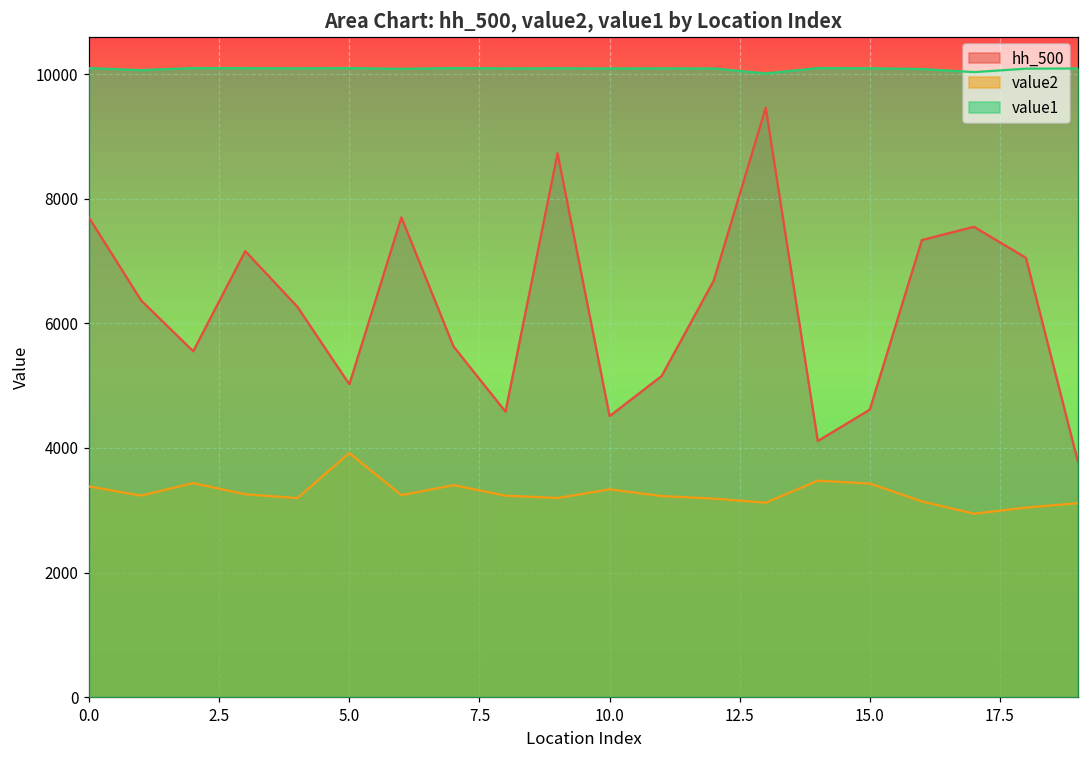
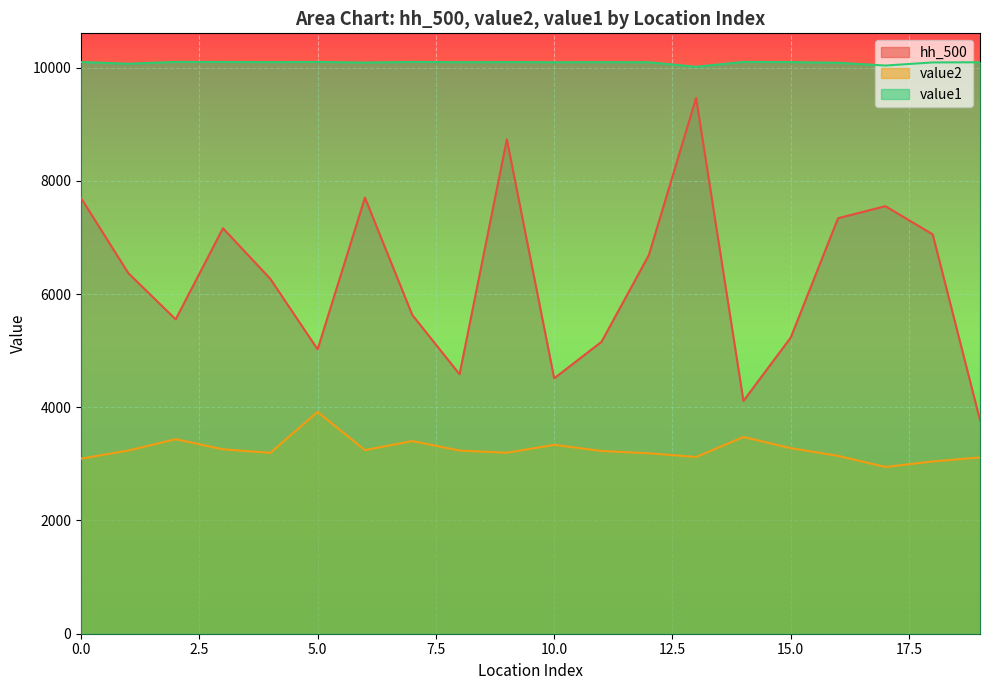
  {
    "hh_500": {
      "0.0": 7700,
      "5.0": 5000,
      "10.0": 4500,
-     "15.0": 4600
+     "15.0": 5200
    },
    "value2": {
-     "0.0": 3400,
+     "0.0": 3100,
      "5.0": 3900,
      "10.0": 3300,
-     "15.0": 3400
+     "15.0": 3300
    },
    "value1": {
      "0.0": 10100,
      "5.0": 10100,
      "10.0": 10100,
      "15.0": 10100
    }
  }
